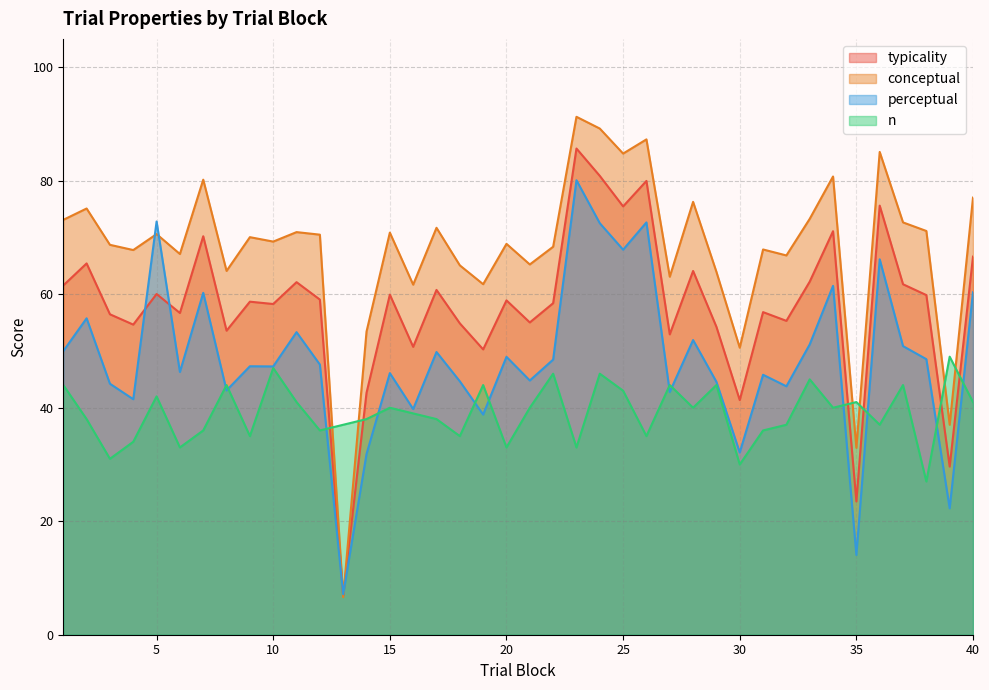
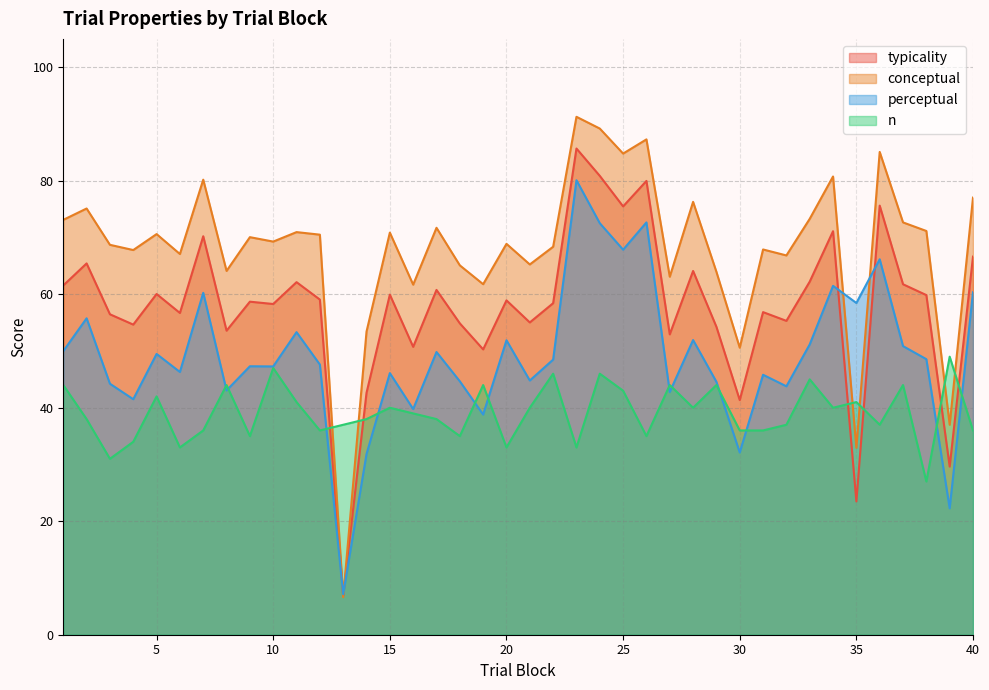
  {
    "perceptual": {
-     "5": 73,
+     "5": 49,
      "15": 46,
-     "20": 49,
+     "20": 52,
      "25": 68,
      "30": 32,
-     "35": 14,
+     "35": 58,
      "40": 60
    },
    "n": {
      "5": 42,
      "15": 40,
      "20": 33,
      "25": 43,
-     "30": 30,
+     "30": 36,
      "35": 41,
-     "40": 41
+     "40": 36
    }
  }
